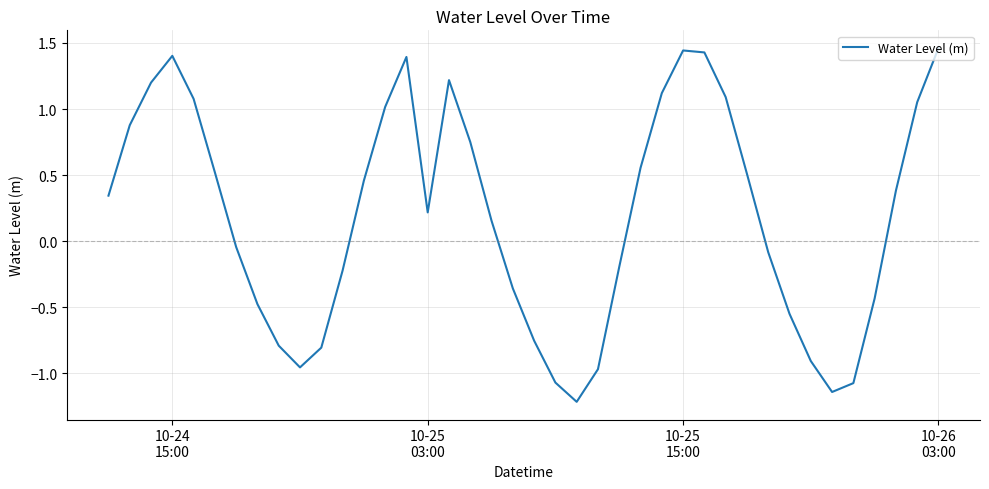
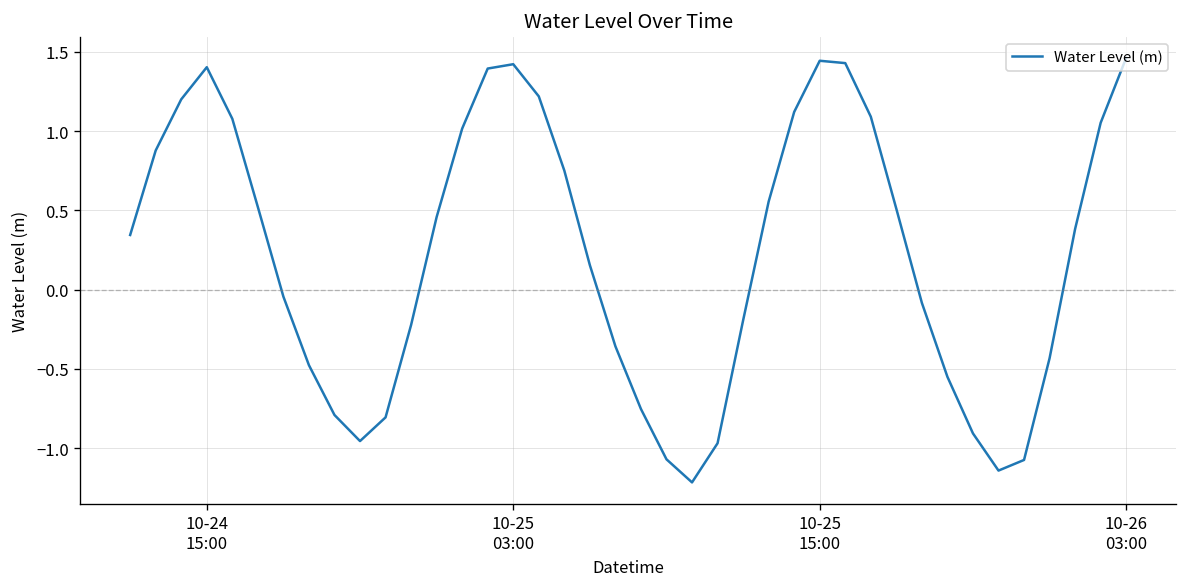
  {
    "10-24 15:00": 1.40,
-   "10-25 03:00": 0.22,
+   "10-25 03:00": 1.42,
    "10-25 15:00": 1.44
  }
